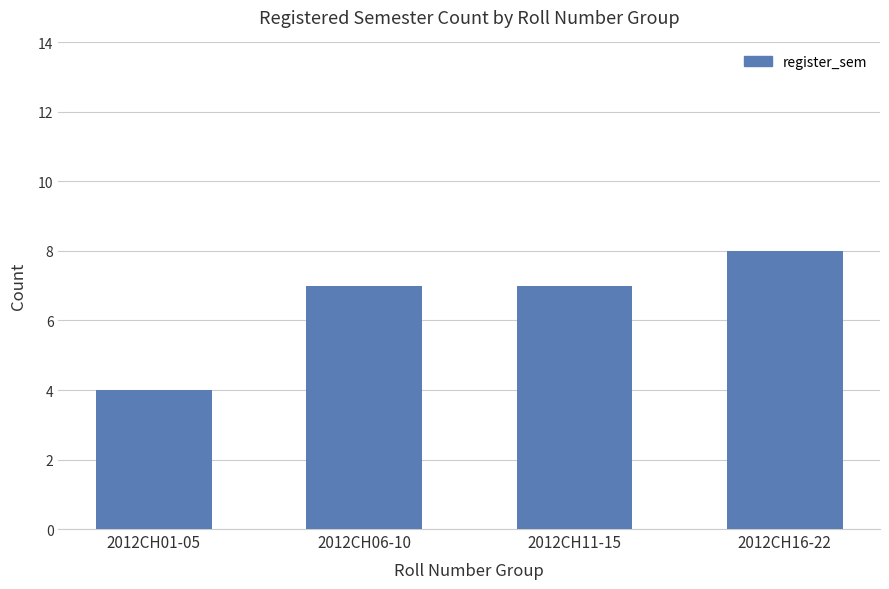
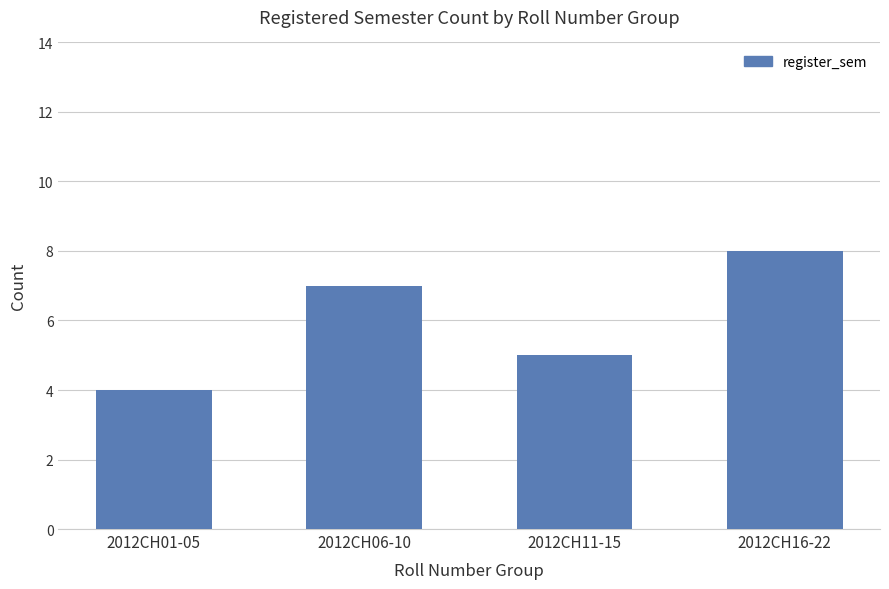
  {
    "2012CH01-05": 4,
    "2012CH06-10": 7,
-   "2012CH11-15": 7,
+   "2012CH11-15": 5,
    "2012CH16-22": 8
  }
